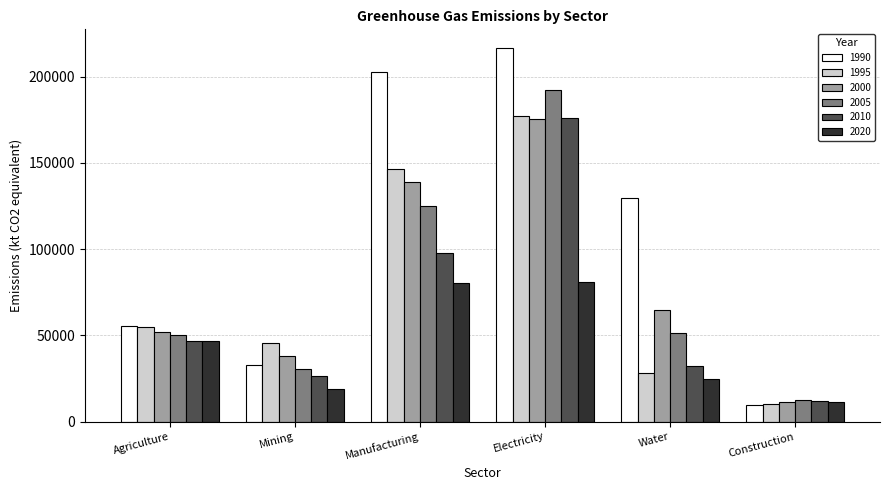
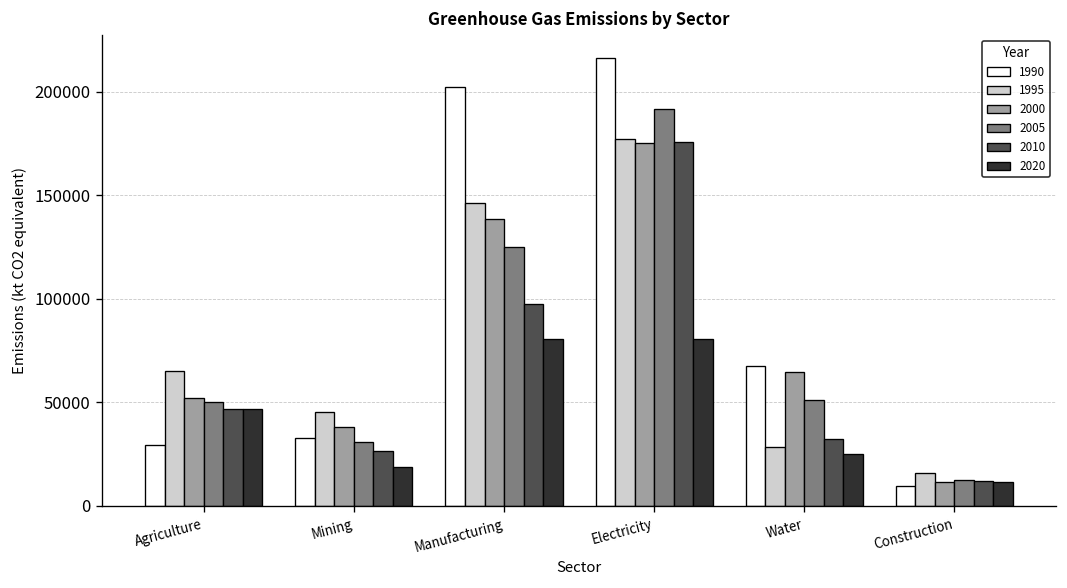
  {
    "1990": {
-     "Agriculture": 55000,
+     "Agriculture": 29000,
      "Mining": 33000,
      "Manufacturing": 202000,
      "Electricity": 217000,
-     "Water": 130000,
+     "Water": 68000,
      "Construction": 9000
    },
    "1995": {
-     "Agriculture": 55000,
+     "Agriculture": 65000,
      "Mining": 46000,
      "Manufacturing": 146000,
      "Electricity": 177000,
      "Water": 28000,
-     "Construction": 10000
+     "Construction": 16000
    }
  }
